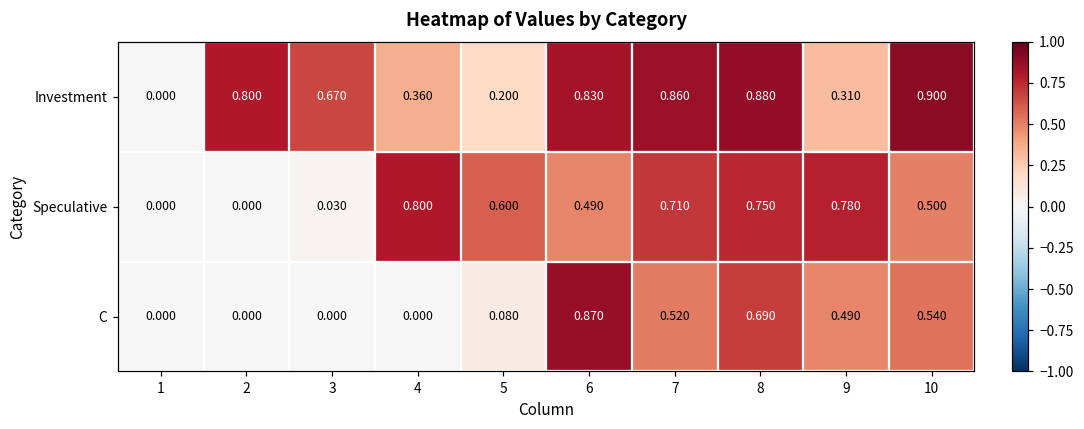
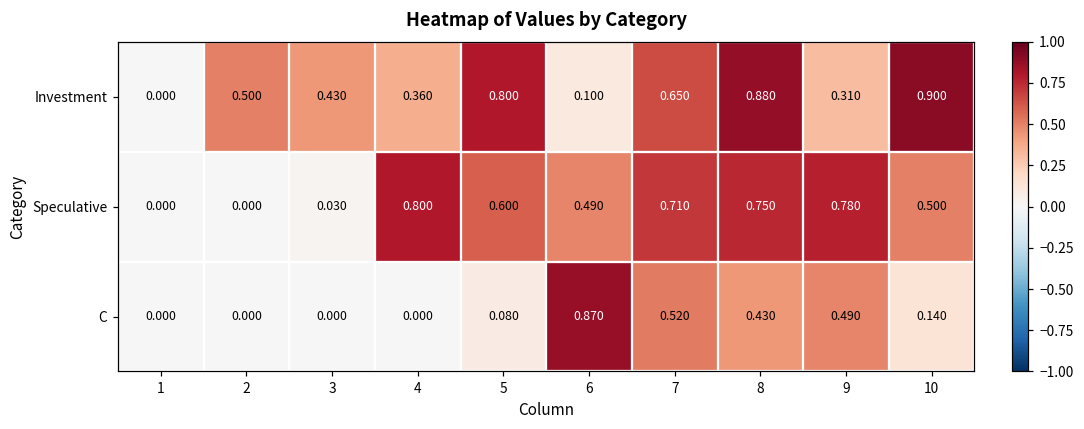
  {
    "Investment": {
      "1": 0.000,
-     "2": 0.800,
-     "3": 0.670,
+     "2": 0.500,
+     "3": 0.430,
      "4": 0.360,
-     "5": 0.200,
-     "6": 0.830,
-     "7": 0.860,
+     "5": 0.800,
+     "6": 0.100,
+     "7": 0.650,
      "8": 0.880,
      "9": 0.310,
      "10": 0.900
    },
    "Speculative": {
      "1": 0.000,
      "2": 0.000,
      "3": 0.030,
      "4": 0.800,
      "5": 0.600,
      "6": 0.490,
      "7": 0.710,
      "8": 0.750,
      "9": 0.780,
      "10": 0.500
    },
    "C": {
      "1": 0.000,
      "2": 0.000,
      "3": 0.000,
      "4": 0.000,
      "5": 0.080,
      "6": 0.870,
      "7": 0.520,
-     "8": 0.690,
+     "8": 0.430,
      "9": 0.490,
-     "10": 0.540
+     "10": 0.140
    }
  }
